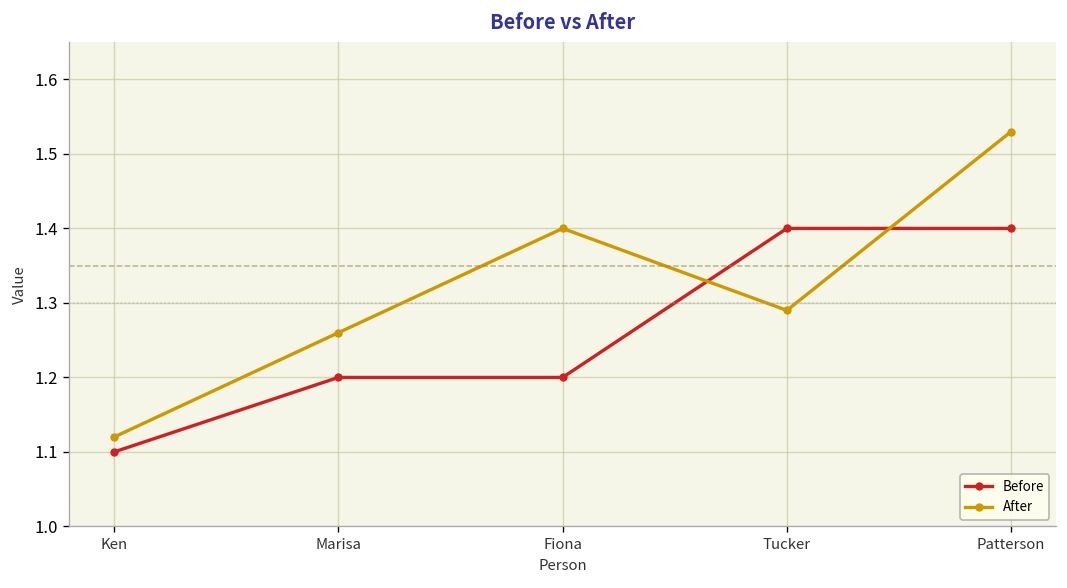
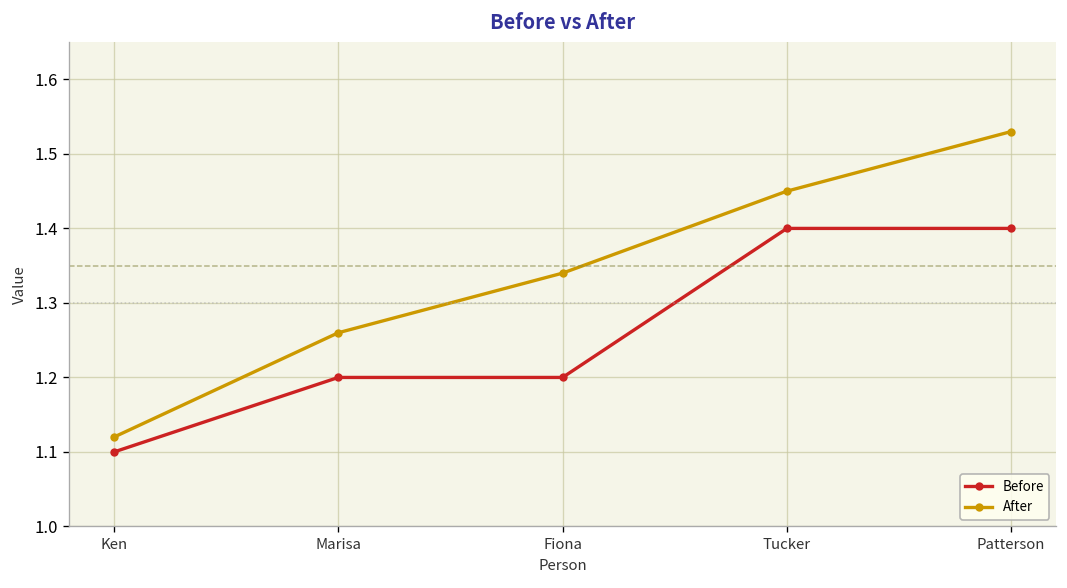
  {
    "Before": {
      "Ken": 1.10,
      "Marisa": 1.20,
      "Fiona": 1.20,
      "Tucker": 1.40,
      "Patterson": 1.40
    },
    "After": {
      "Ken": 1.12,
      "Marisa": 1.26,
-     "Fiona": 1.40,
-     "Tucker": 1.29,
+     "Fiona": 1.34,
+     "Tucker": 1.45,
      "Patterson": 1.53
    }
  }
